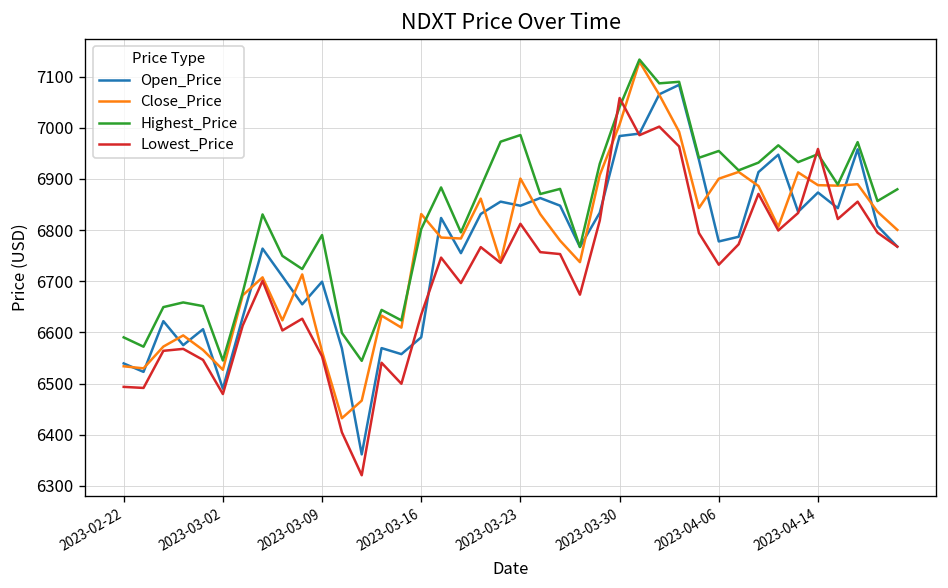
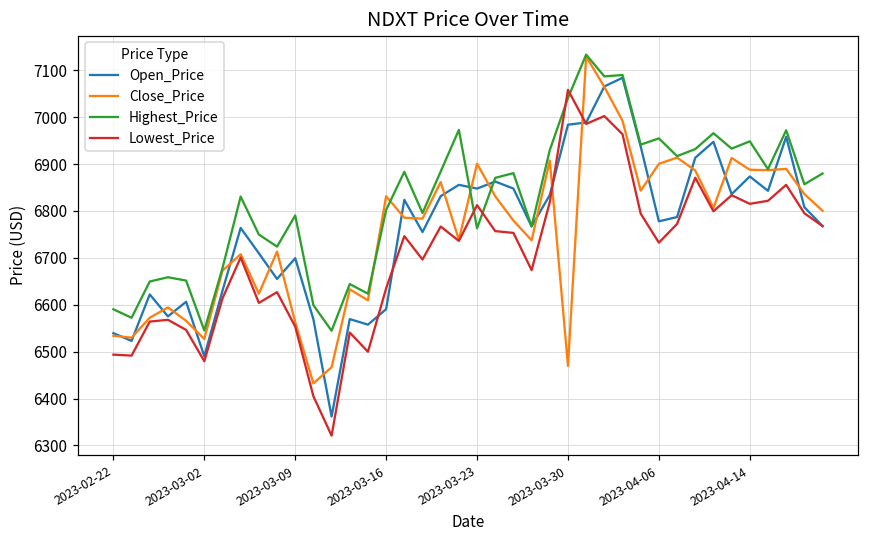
  {
    "Open_Price": {
      "2023-03-02": 6490,
      "2023-03-09": 6700,
      "2023-03-16": 6590,
      "2023-03-23": 6850,
      "2023-03-30": 6980,
      "2023-04-06": 6780,
      "2023-04-14": 6870
    },
    "Close_Price": {
      "2023-03-02": 6530,
      "2023-03-09": 6560,
      "2023-03-16": 6830,
      "2023-03-23": 6900,
-     "2023-03-30": 7010,
+     "2023-03-30": 6470,
      "2023-04-06": 6900,
      "2023-04-14": 6890
    },
    "Highest_Price": {
      "2023-02-22": 6590,
      "2023-03-02": 6550,
      "2023-03-09": 6790,
      "2023-03-16": 6800,
-     "2023-03-23": 6990,
+     "2023-03-23": 6760,
      "2023-03-30": 7040,
      "2023-04-06": 6950,
      "2023-04-14": 6950
    },
    "Lowest_Price": {
      "2023-02-22": 6490,
      "2023-03-02": 6480,
      "2023-03-09": 6550,
      "2023-03-16": 6630,
      "2023-03-23": 6810,
      "2023-03-30": 7060,
      "2023-04-06": 6730,
-     "2023-04-14": 6960
+     "2023-04-14": 6820
    }
  }
